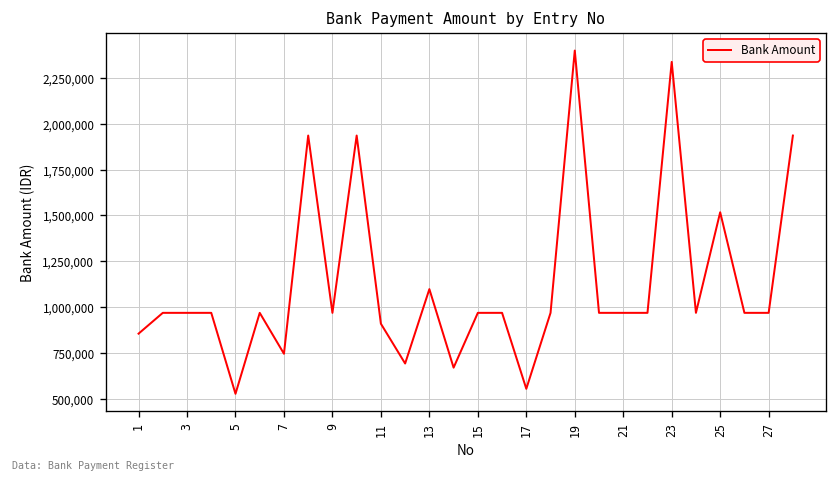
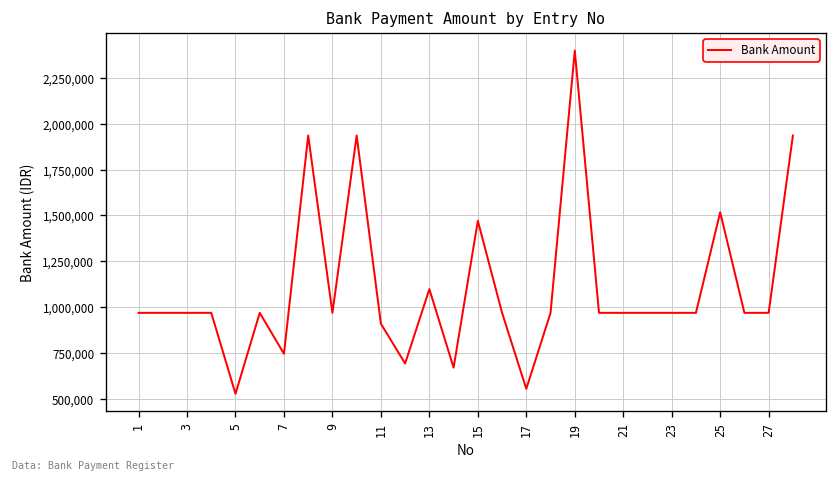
  {
-   "1": "850,000",
+   "1": "970,000",
    "3": "970,000",
    "5": "530,000",
    "7": "740,000",
    "9": "970,000",
    "11": "910,000",
    "13": "1,100,000",
-   "15": "970,000",
+   "15": "1,470,000",
    "17": "550,000",
    "19": "2,400,000",
    "21": "970,000",
-   "23": "2,340,000",
+   "23": "970,000",
    "25": "1,520,000",
    "27": "970,000"
  }
